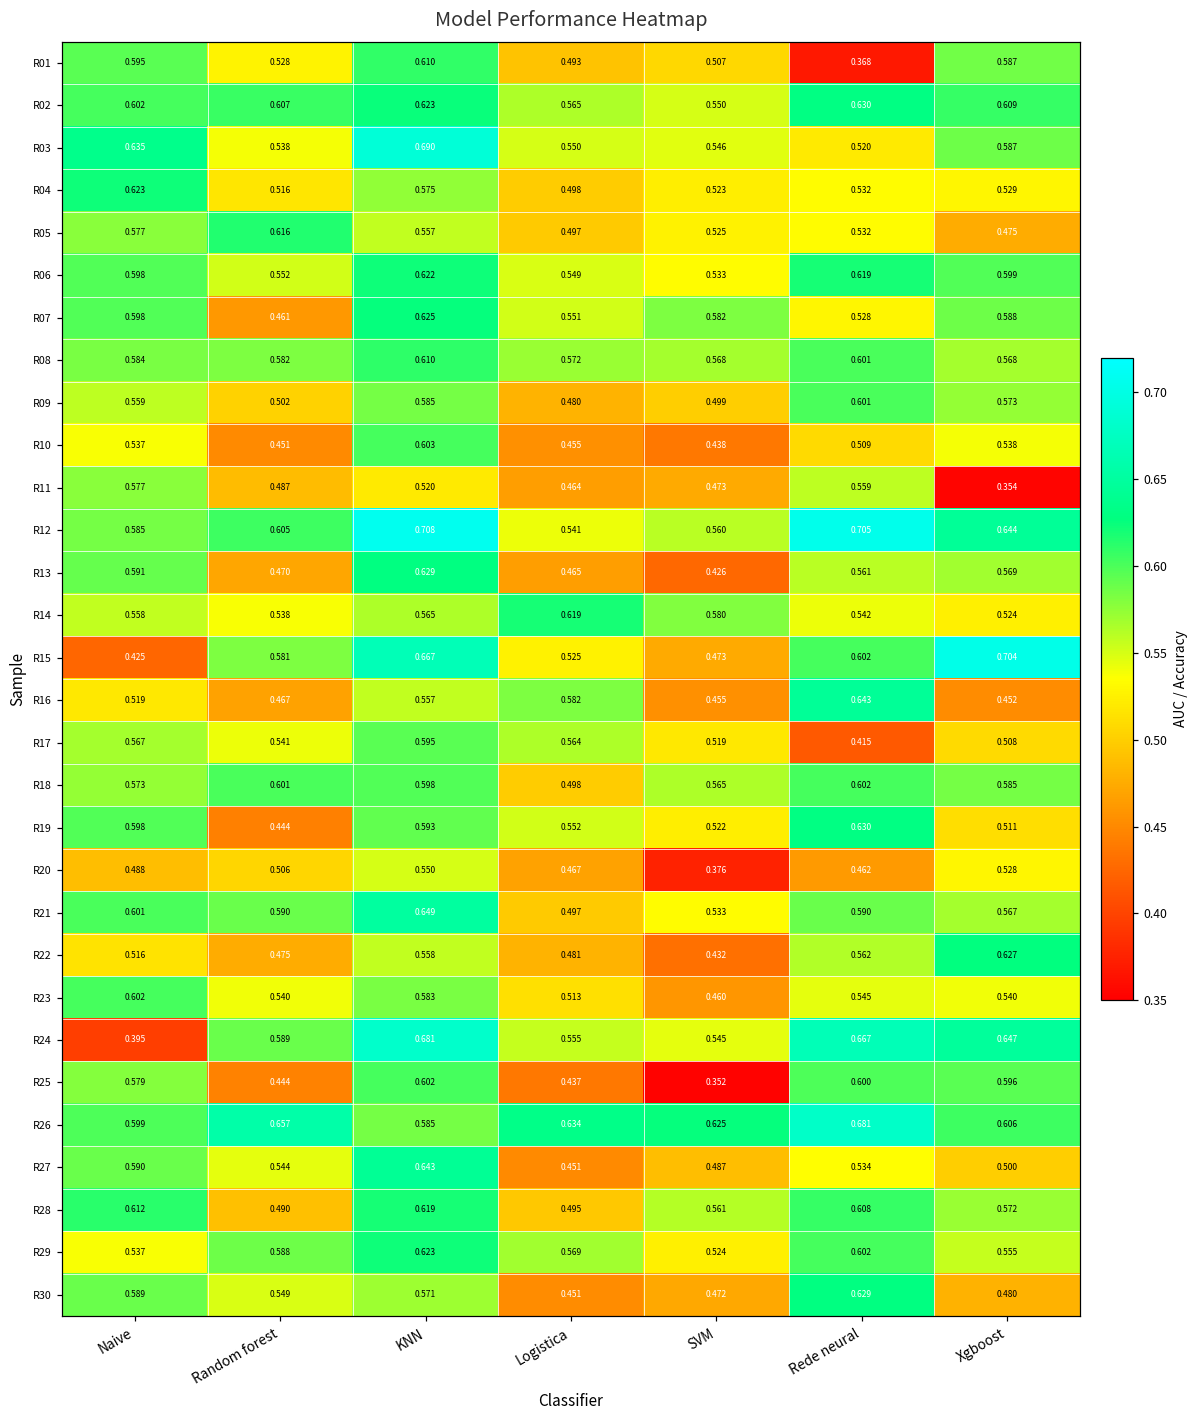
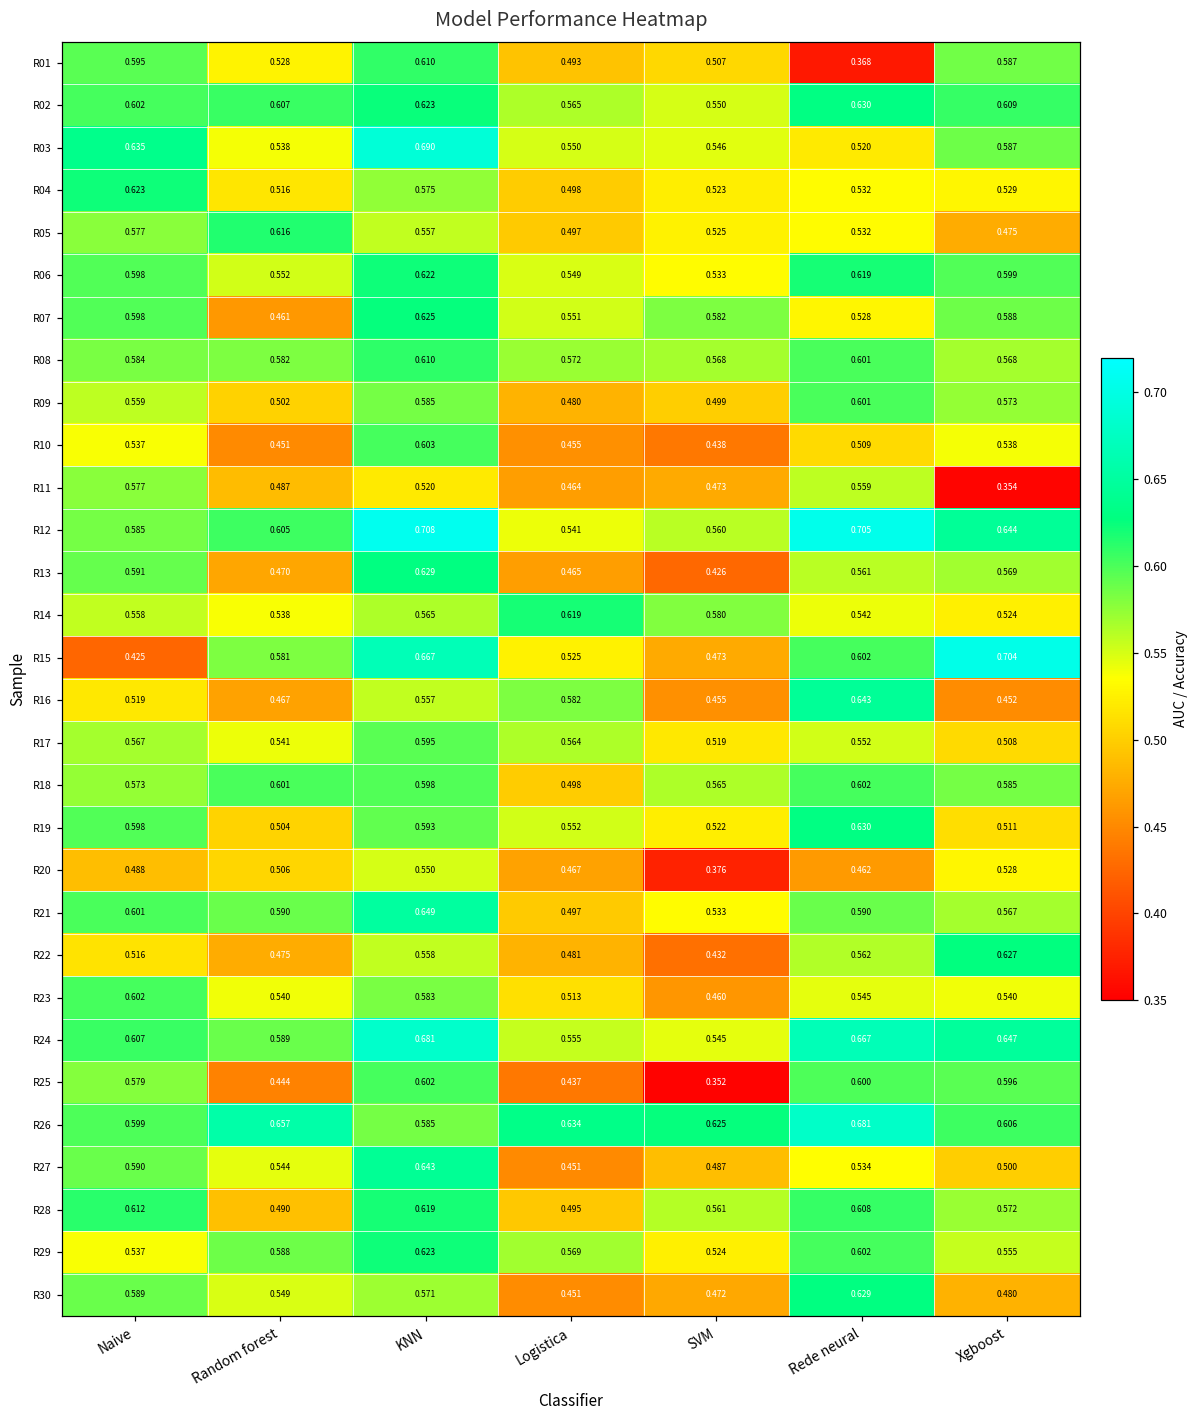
  {
    "R17": {
      "Naive": 0.567,
      "Random forest": 0.541,
      "KNN": 0.595,
      "Logistica": 0.564,
      "SVM": 0.519,
-     "Rede neural": 0.415,
+     "Rede neural": 0.552,
      "Xgboost": 0.508
    },
    "R19": {
      "Naive": 0.598,
-     "Random forest": 0.444,
+     "Random forest": 0.504,
      "KNN": 0.593,
      "Logistica": 0.552,
      "SVM": 0.522,
      "Rede neural": 0.630,
      "Xgboost": 0.511
    },
    "R24": {
-     "Naive": 0.395,
+     "Naive": 0.607,
      "Random forest": 0.589,
      "KNN": 0.681,
      "Logistica": 0.555,
      "SVM": 0.545,
      "Rede neural": 0.667,
      "Xgboost": 0.647
    }
  }
